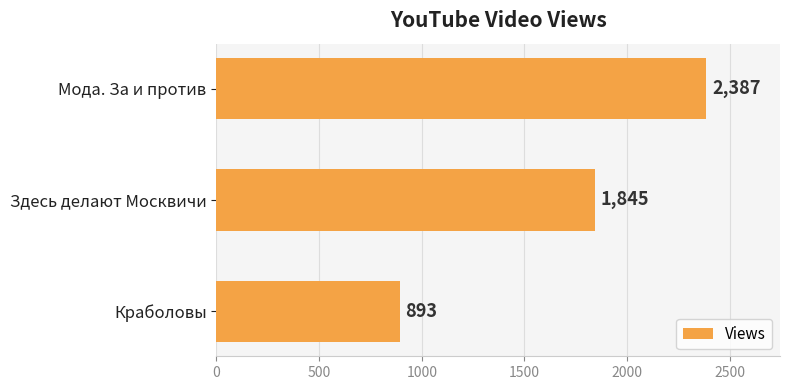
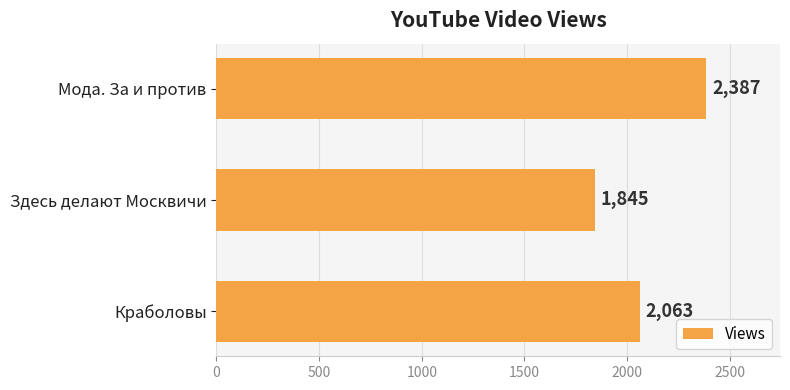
  {
    "Мода. За и против": "2,387",
    "Здесь делают Москвичи": "1,845",
-   "Краболовы": "893"
+   "Краболовы": "2,063"
  }
